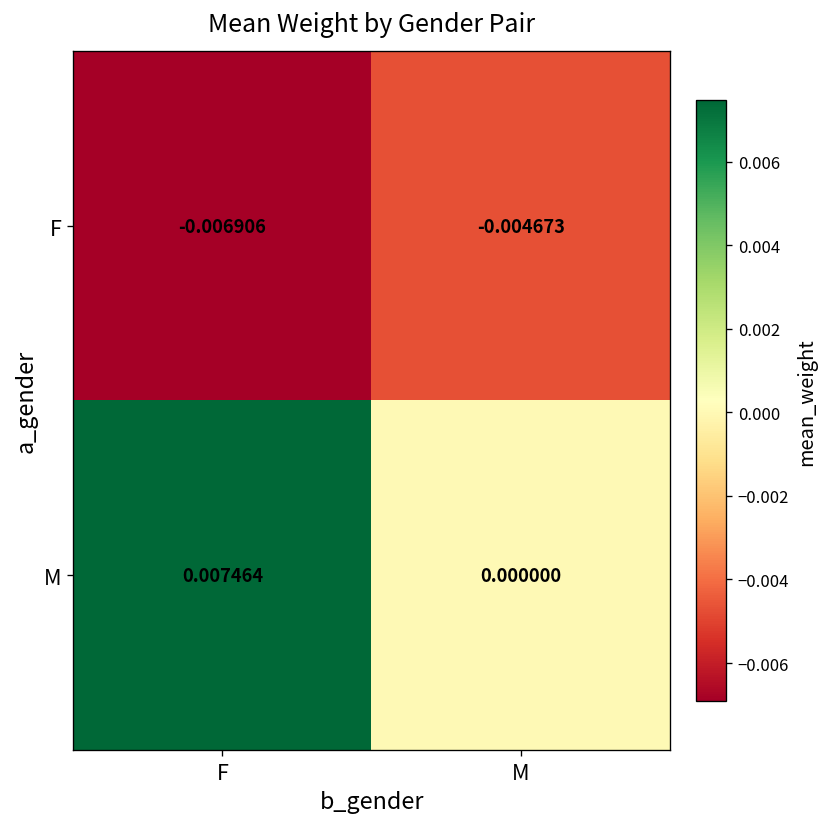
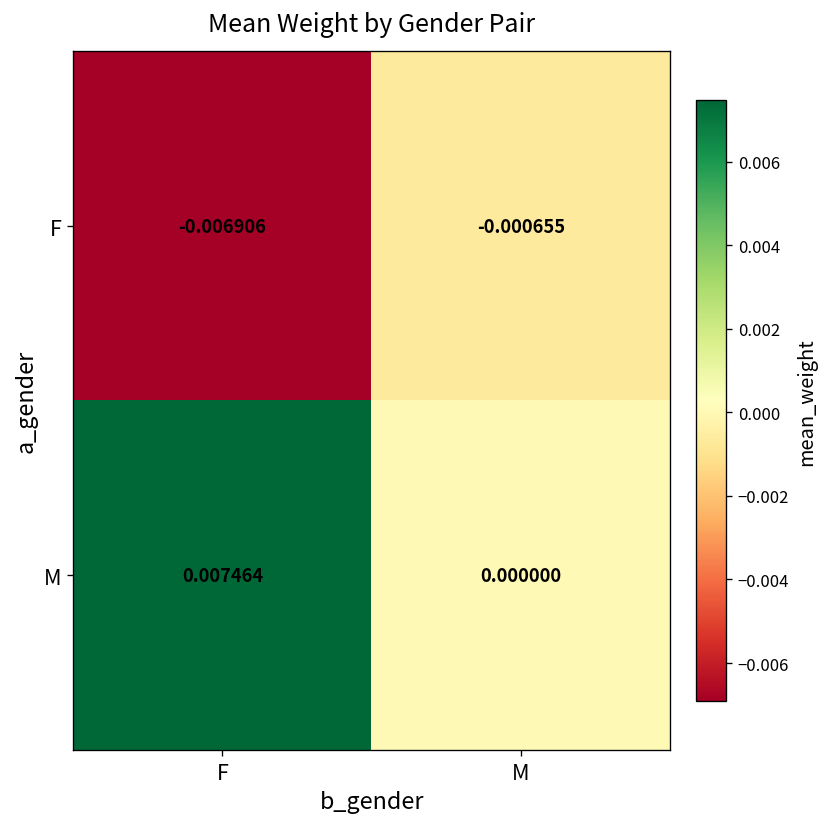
  {
    "F": {
      "F": -0.006906,
-     "M": -0.004673
+     "M": -0.000655
    },
    "M": {
      "F": 0.007464,
      "M": 0.000000
    }
  }
